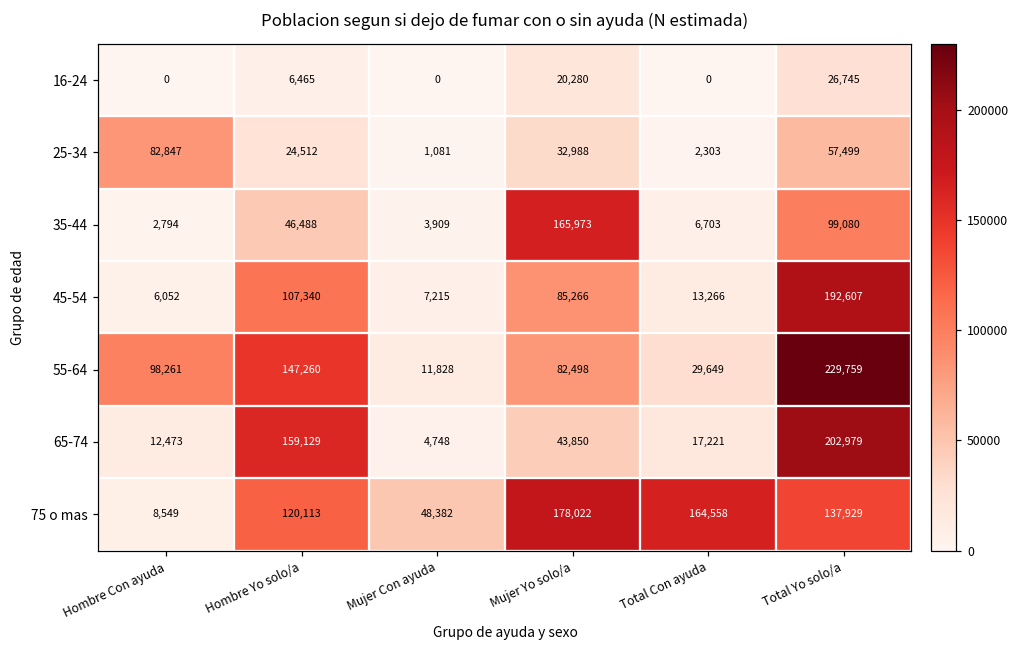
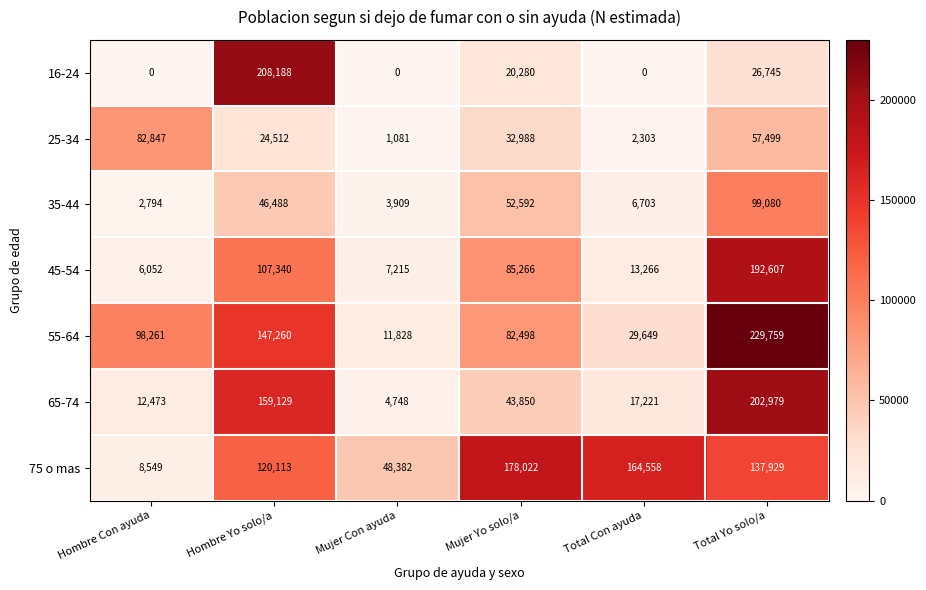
  {
    "16-24": {
      "Hombre Con ayuda": "0",
-     "Hombre Yo solo/a": "6,465",
+     "Hombre Yo solo/a": "208,188",
      "Mujer Con ayuda": "0",
      "Mujer Yo solo/a": "20,280",
      "Total Con ayuda": "0",
      "Total Yo solo/a": "26,745"
    },
    "25-34": {
      "Hombre Con ayuda": "82,847",
      "Hombre Yo solo/a": "24,512",
      "Mujer Con ayuda": "1,081",
      "Mujer Yo solo/a": "32,988",
      "Total Con ayuda": "2,303",
      "Total Yo solo/a": "57,499"
    },
    "35-44": {
      "Hombre Con ayuda": "2,794",
      "Hombre Yo solo/a": "46,488",
      "Mujer Con ayuda": "3,909",
-     "Mujer Yo solo/a": "165,973",
+     "Mujer Yo solo/a": "52,592",
      "Total Con ayuda": "6,703",
      "Total Yo solo/a": "99,080"
    },
    "45-54": {
      "Hombre Con ayuda": "6,052",
      "Hombre Yo solo/a": "107,340",
      "Mujer Con ayuda": "7,215",
      "Mujer Yo solo/a": "85,266",
      "Total Con ayuda": "13,266",
      "Total Yo solo/a": "192,607"
    },
    "55-64": {
      "Hombre Con ayuda": "98,261",
      "Hombre Yo solo/a": "147,260",
      "Mujer Con ayuda": "11,828",
      "Mujer Yo solo/a": "82,498",
      "Total Con ayuda": "29,649",
      "Total Yo solo/a": "229,759"
    },
    "65-74": {
      "Hombre Con ayuda": "12,473",
      "Hombre Yo solo/a": "159,129",
      "Mujer Con ayuda": "4,748",
      "Mujer Yo solo/a": "43,850",
      "Total Con ayuda": "17,221",
      "Total Yo solo/a": "202,979"
    },
    "75 o mas": {
      "Hombre Con ayuda": "8,549",
      "Hombre Yo solo/a": "120,113",
      "Mujer Con ayuda": "48,382",
      "Mujer Yo solo/a": "178,022",
      "Total Con ayuda": "164,558",
      "Total Yo solo/a": "137,929"
    }
  }
